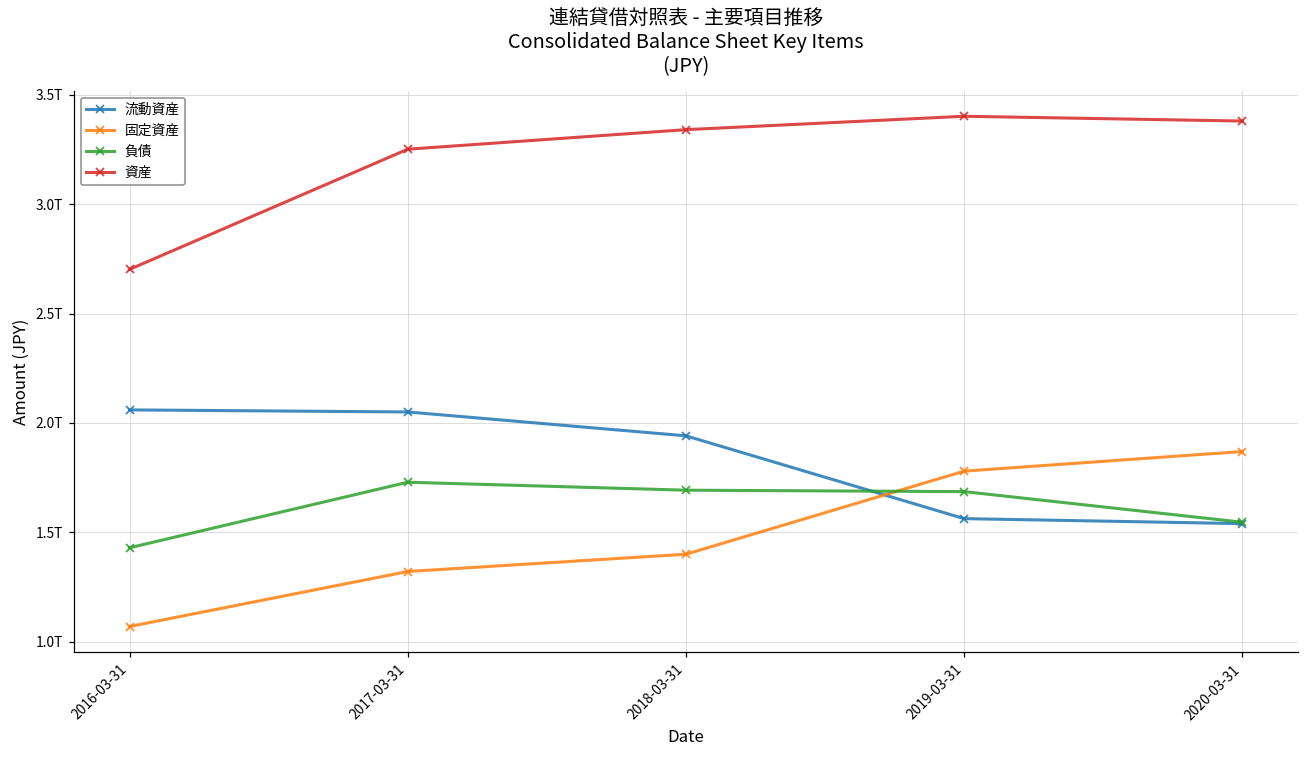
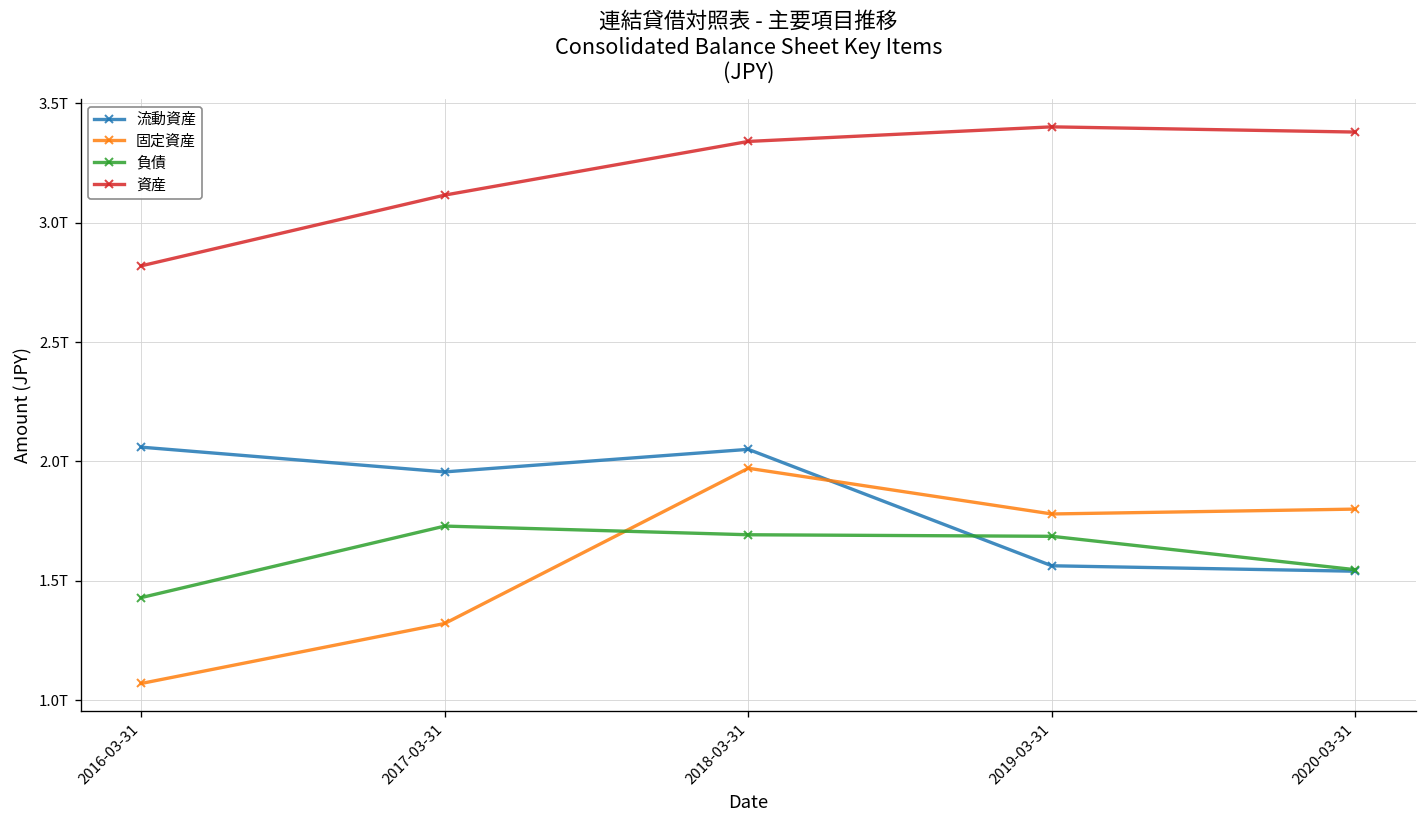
  {
    "流動資産": {
      "2016-03-31": "2.06T",
-     "2017-03-31": "2.05T",
-     "2018-03-31": "1.94T",
+     "2017-03-31": "1.96T",
+     "2018-03-31": "2.05T",
      "2019-03-31": "1.56T"
    },
    "固定資産": {
      "2016-03-31": "1.07T",
      "2017-03-31": "1.32T",
-     "2018-03-31": "1.40T",
+     "2018-03-31": "1.97T",
      "2019-03-31": "1.78T",
-     "2020-03-31": "1.87T"
+     "2020-03-31": "1.80T"
    },
    "負債": {
      "2016-03-31": "1.43T",
      "2017-03-31": "1.73T",
      "2018-03-31": "1.69T",
      "2019-03-31": "1.69T"
    },
    "資産": {
-     "2016-03-31": "2.70T",
-     "2017-03-31": "3.25T",
+     "2016-03-31": "2.82T",
+     "2017-03-31": "3.12T",
      "2018-03-31": "3.34T",
      "2019-03-31": "3.40T",
      "2020-03-31": "3.38T"
    }
  }
